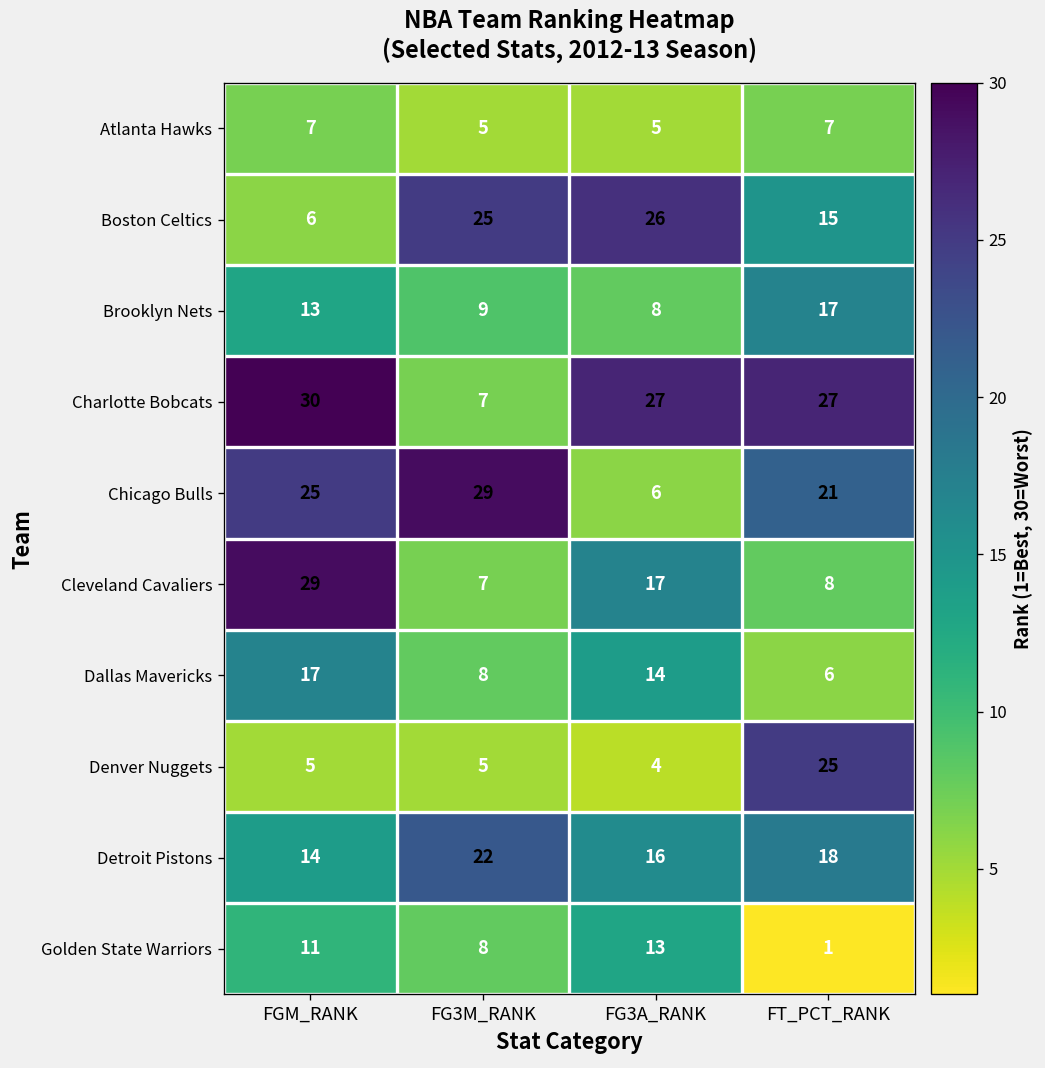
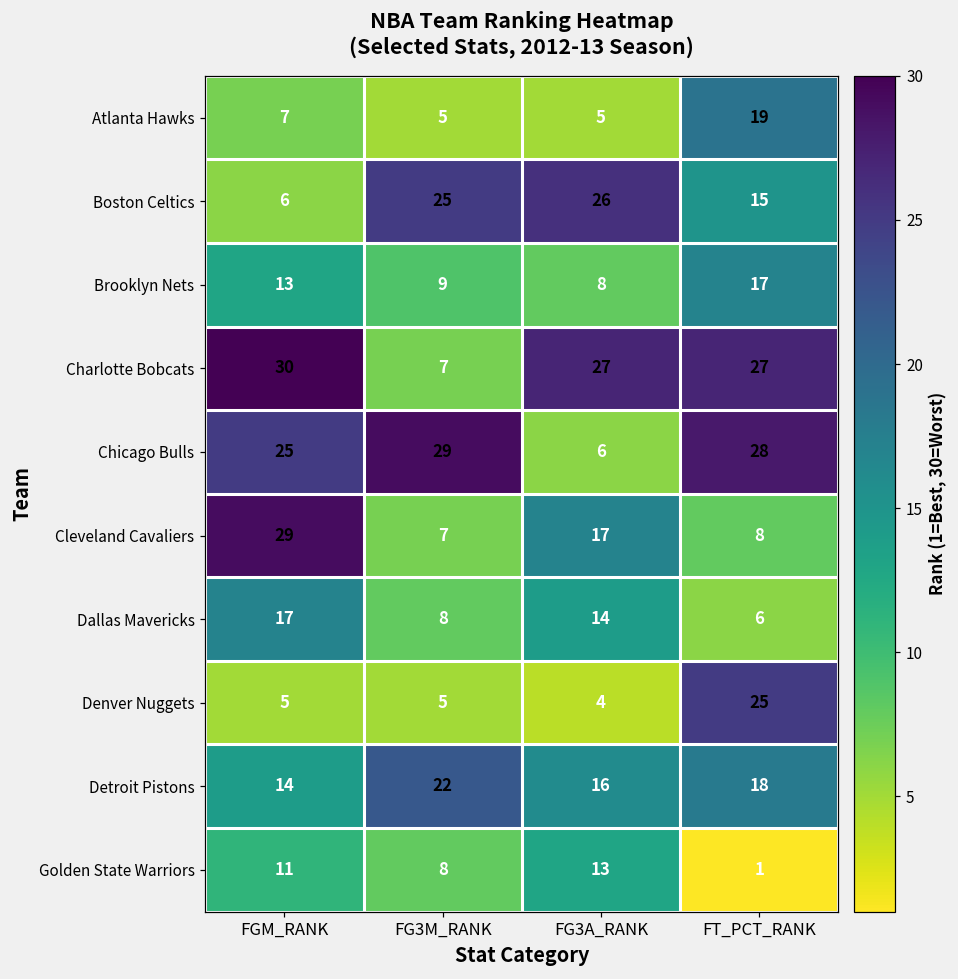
  {
    "Atlanta Hawks": {
      "FGM_RANK": 7,
      "FG3M_RANK": 5,
      "FG3A_RANK": 5,
-     "FT_PCT_RANK": 7
+     "FT_PCT_RANK": 19
    },
    "Boston Celtics": {
      "FGM_RANK": 6,
      "FG3M_RANK": 25,
      "FG3A_RANK": 26,
      "FT_PCT_RANK": 15
    },
    "Brooklyn Nets": {
      "FGM_RANK": 13,
      "FG3M_RANK": 9,
      "FG3A_RANK": 8,
      "FT_PCT_RANK": 17
    },
    "Charlotte Bobcats": {
      "FGM_RANK": 30,
      "FG3M_RANK": 7,
      "FG3A_RANK": 27,
      "FT_PCT_RANK": 27
    },
    "Chicago Bulls": {
      "FGM_RANK": 25,
      "FG3M_RANK": 29,
      "FG3A_RANK": 6,
-     "FT_PCT_RANK": 21
+     "FT_PCT_RANK": 28
    },
    "Cleveland Cavaliers": {
      "FGM_RANK": 29,
      "FG3M_RANK": 7,
      "FG3A_RANK": 17,
      "FT_PCT_RANK": 8
    },
    "Dallas Mavericks": {
      "FGM_RANK": 17,
      "FG3M_RANK": 8,
      "FG3A_RANK": 14,
      "FT_PCT_RANK": 6
    },
    "Denver Nuggets": {
      "FGM_RANK": 5,
      "FG3M_RANK": 5,
      "FG3A_RANK": 4,
      "FT_PCT_RANK": 25
    },
    "Detroit Pistons": {
      "FGM_RANK": 14,
      "FG3M_RANK": 22,
      "FG3A_RANK": 16,
      "FT_PCT_RANK": 18
    },
    "Golden State Warriors": {
      "FGM_RANK": 11,
      "FG3M_RANK": 8,
      "FG3A_RANK": 13,
      "FT_PCT_RANK": 1
    }
  }
